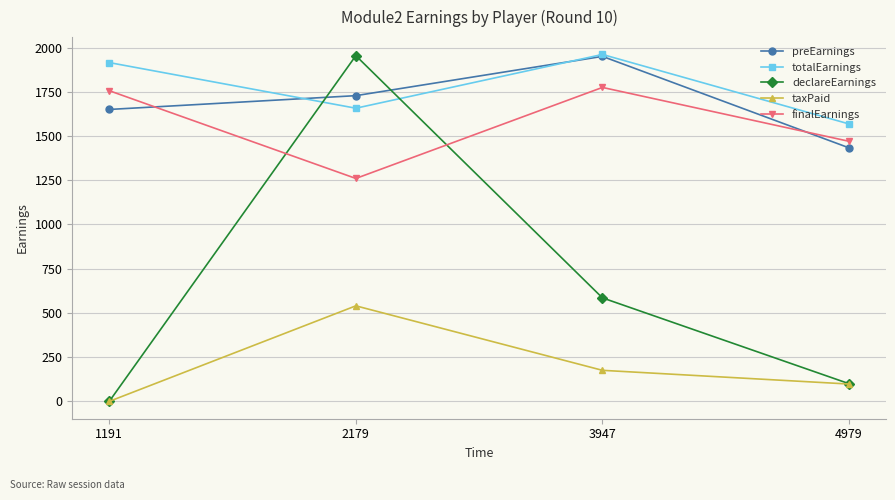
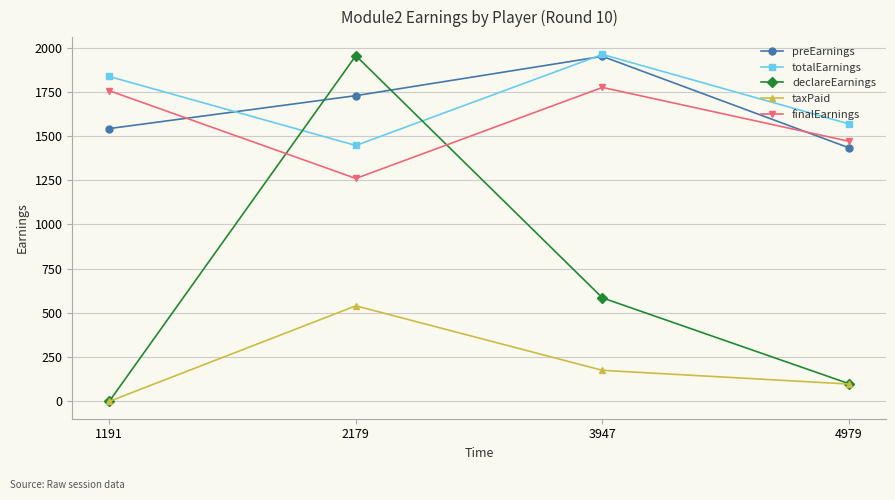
  {
    "preEarnings": {
-     "1191": 1650,
+     "1191": 1540,
      "2179": 1730,
      "4979": 1430
    },
    "totalEarnings": {
-     "1191": 1910,
-     "2179": 1660,
+     "1191": 1840,
+     "2179": 1450,
      "4979": 1570
    },
    "declareEarnings": {
      "2179": 1950,
      "3947": 590
    },
    "taxPaid": {
      "2179": 540,
      "3947": 180
    },
    "finalEarnings": {
      "1191": 1760,
      "2179": 1260,
      "3947": 1770,
      "4979": 1470
    }
  }
